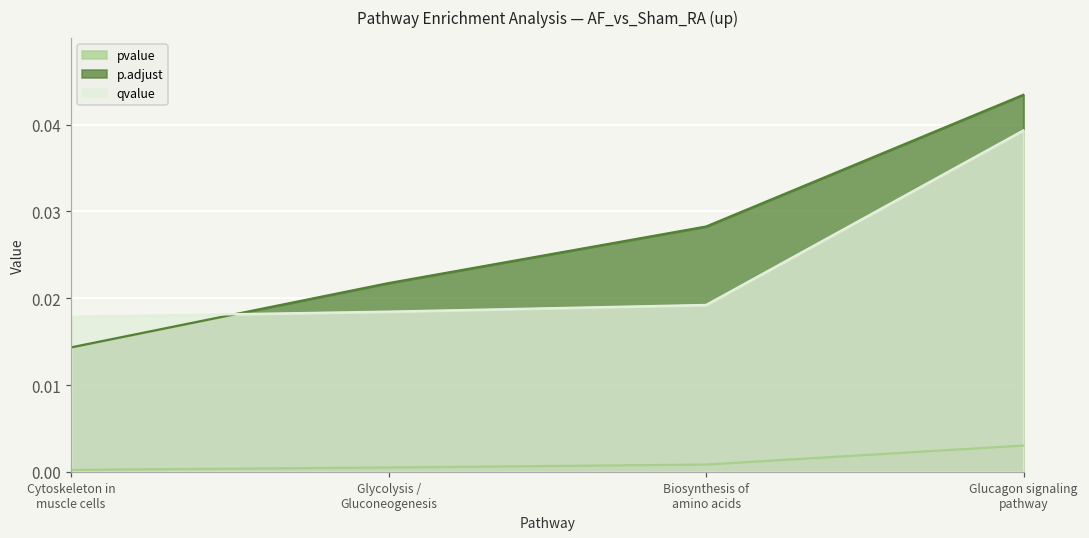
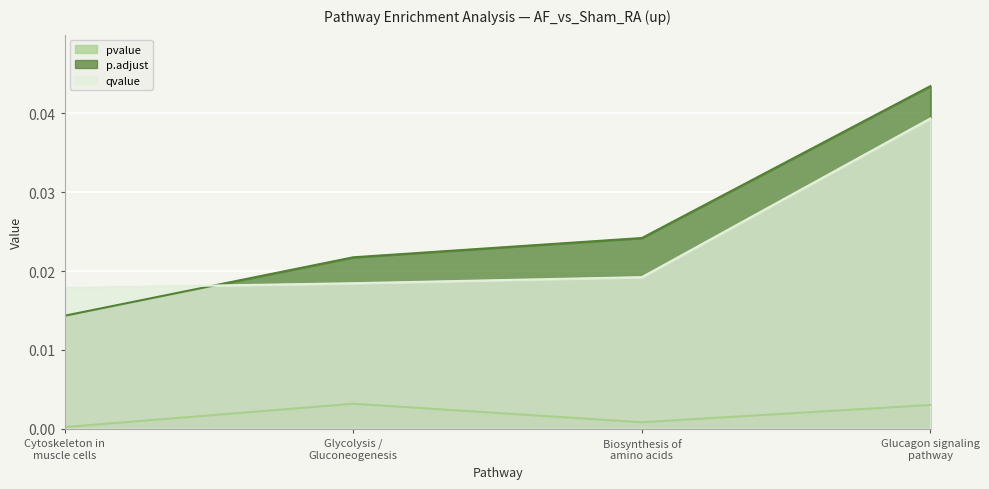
  {
    "pvalue": {
      "Cytoskeleton in muscle cells": 0.000,
-     "Glycolysis / Gluconeogenesis": 0.001,
+     "Glycolysis / Gluconeogenesis": 0.003,
      "Biosynthesis of amino acids": 0.001,
      "Glucagon signaling pathway": 0.003
    },
    "p.adjust": {
      "Cytoskeleton in muscle cells": 0.014,
      "Glycolysis / Gluconeogenesis": 0.022,
-     "Biosynthesis of amino acids": 0.028,
+     "Biosynthesis of amino acids": 0.024,
      "Glucagon signaling pathway": 0.043
    },
    "qvalue": {
      "Cytoskeleton in muscle cells": 0.018,
      "Glycolysis / Gluconeogenesis": 0.018,
      "Biosynthesis of amino acids": 0.019,
      "Glucagon signaling pathway": 0.039
    }
  }
